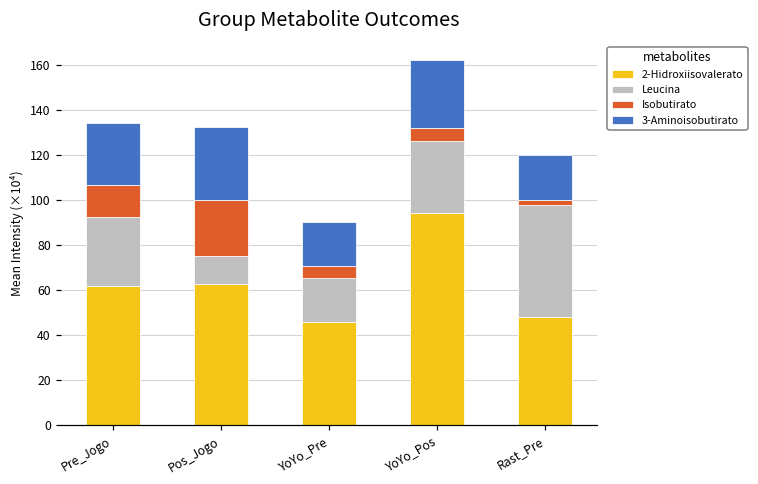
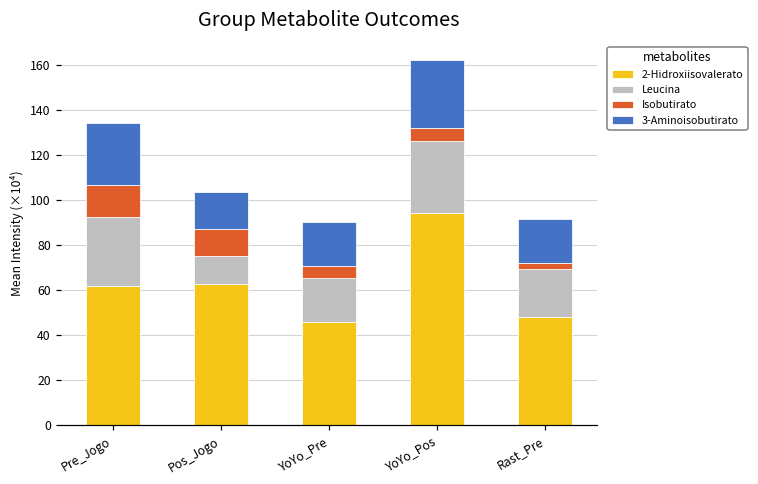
  {
    "2-Hidroxiisovalerato": {
      "Pre_Jogo": 62,
      "Pos_Jogo": 62,
      "YoYo_Pre": 46,
      "YoYo_Pos": 94,
      "Rast_Pre": 48
    },
    "Leucina": {
      "Pre_Jogo": 31,
      "Pos_Jogo": 12,
      "YoYo_Pre": 19,
      "YoYo_Pos": 32,
-     "Rast_Pre": 50
+     "Rast_Pre": 21
    },
    "Isobutirato": {
      "Pre_Jogo": 14,
-     "Pos_Jogo": 25,
+     "Pos_Jogo": 12,
      "YoYo_Pre": 6,
      "YoYo_Pos": 6,
      "Rast_Pre": 3
    },
    "3-Aminoisobutirato": {
      "Pre_Jogo": 28,
-     "Pos_Jogo": 32,
+     "Pos_Jogo": 16,
      "YoYo_Pre": 20,
      "YoYo_Pos": 30,
      "Rast_Pre": 20
    }
  }
